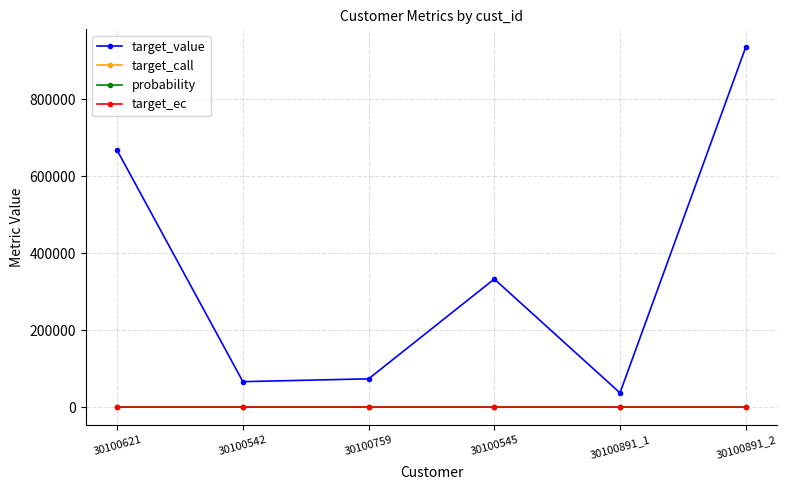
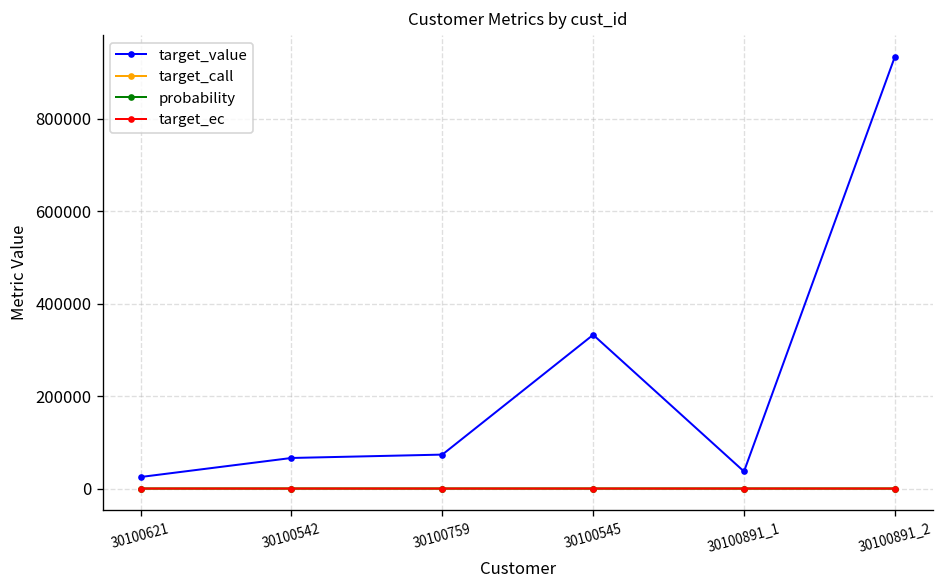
  {
    "target_value": {
-     "30100621": 670000,
+     "30100621": 30000,
      "30100542": 70000,
      "30100759": 70000,
      "30100545": 330000,
      "30100891_1": 40000,
      "30100891_2": 930000
    },
    "target_ec": {
      "30100621": 0,
      "30100542": 0,
      "30100759": 0,
      "30100545": 0,
      "30100891_1": 0,
      "30100891_2": 0
    }
  }
